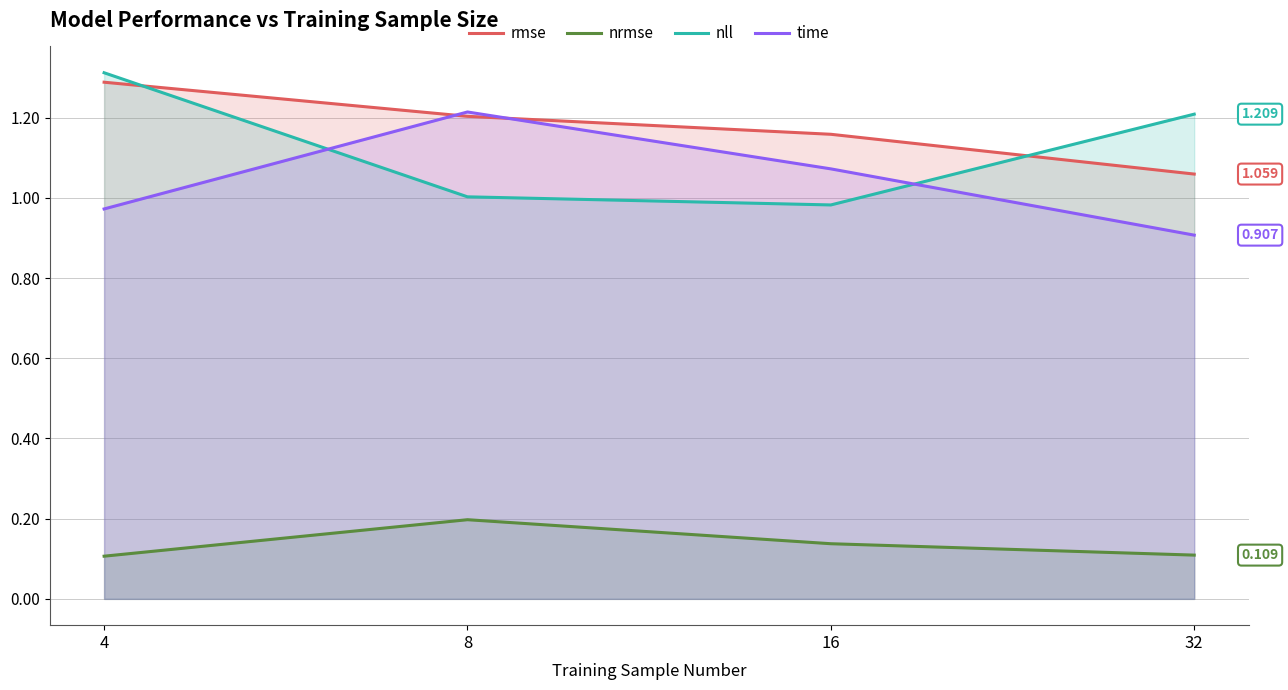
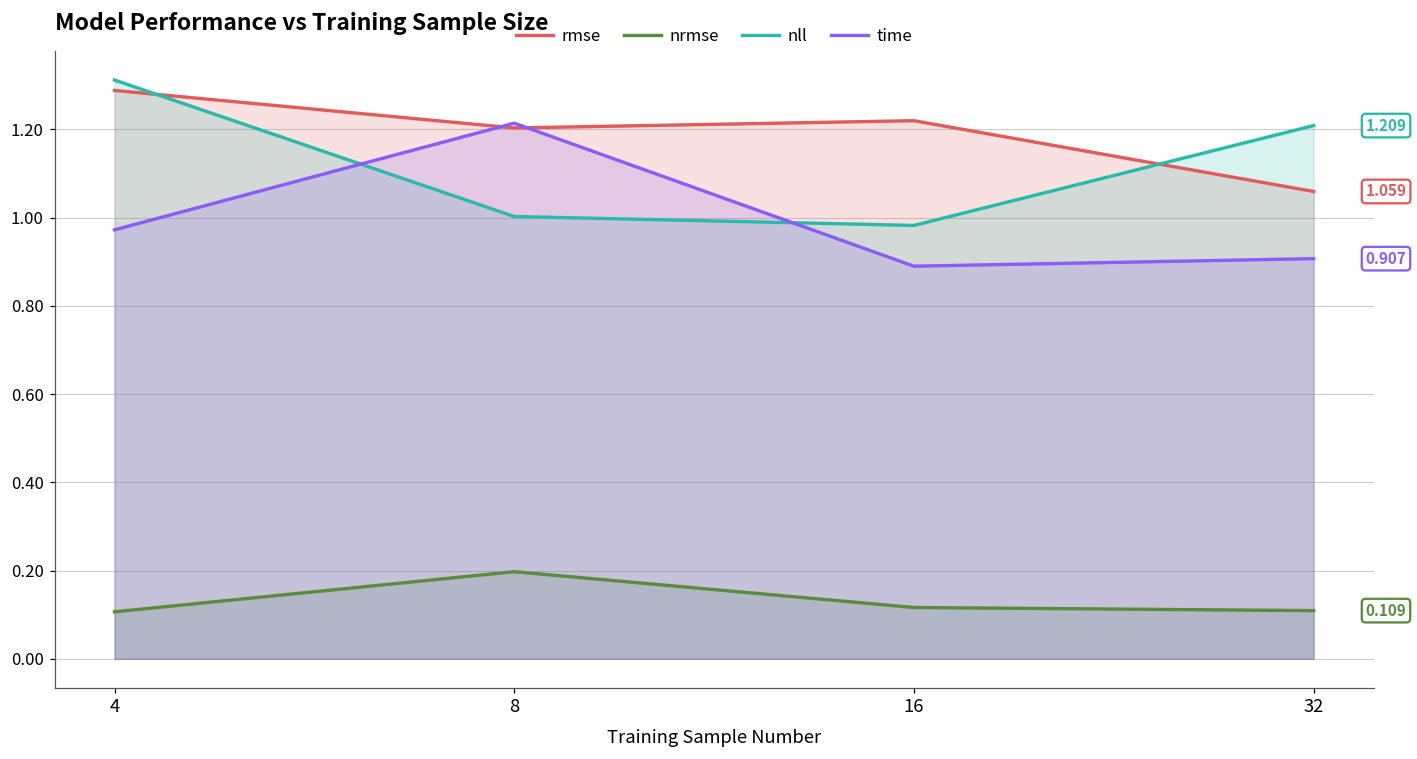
  {
    "rmse": {
      "4": 1.29,
      "8": 1.20,
-     "16": 1.16,
+     "16": 1.22,
      "32": 1.06
    },
    "nrmse": {
      "4": 0.11,
      "8": 0.20,
-     "16": 0.14,
+     "16": 0.12,
      "32": 0.11
    },
    "nll": {
      "4": 1.31,
      "8": 1.00,
      "16": 0.98,
      "32": 1.21
    },
    "time": {
      "4": 0.97,
      "8": 1.21,
-     "16": 1.07,
+     "16": 0.89,
      "32": 0.91
    }
  }
